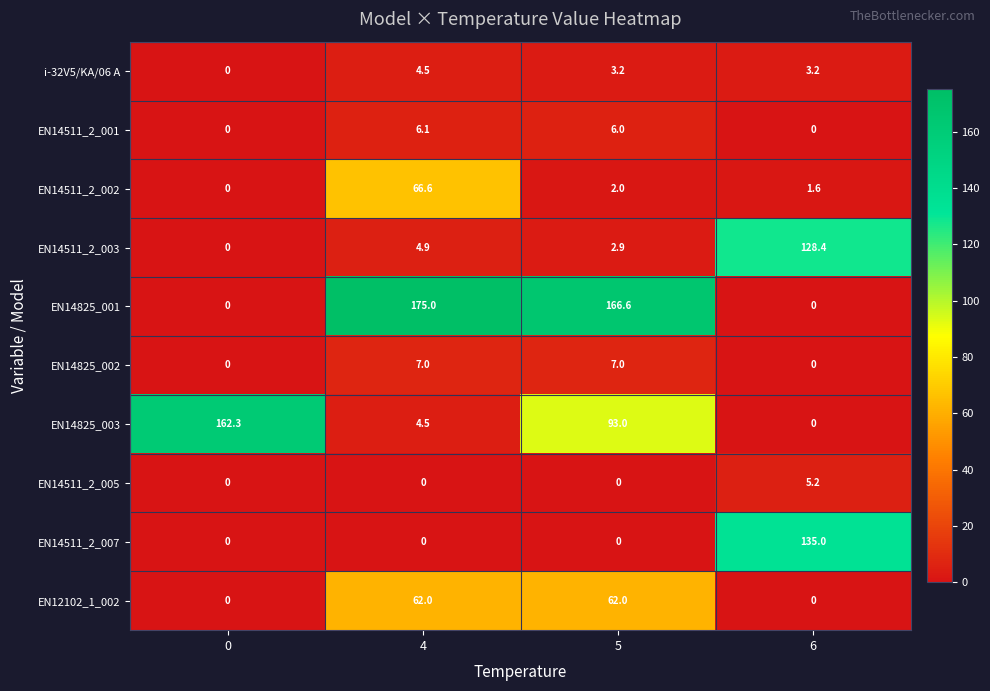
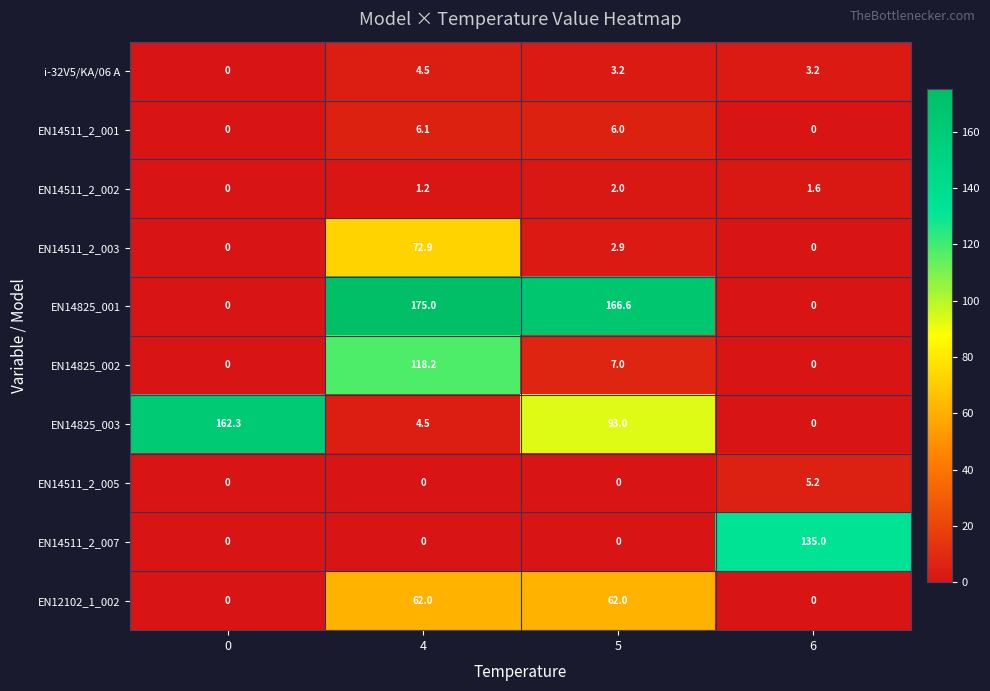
  {
    "i-32V5/KA/06 A": {
      "0": 0,
      "4": 4.5,
      "5": 3.2,
      "6": 3.2
    },
    "EN14511_2_001": {
      "0": 0,
      "4": 6.1,
      "5": 6.0,
      "6": 0
    },
    "EN14511_2_002": {
      "0": 0,
-     "4": 66.6,
+     "4": 1.2,
      "5": 2.0,
      "6": 1.6
    },
    "EN14511_2_003": {
      "0": 0,
-     "4": 4.9,
+     "4": 72.9,
      "5": 2.9,
-     "6": 128.4
+     "6": 0
    },
    "EN14825_001": {
      "0": 0,
      "4": 175.0,
      "5": 166.6,
      "6": 0
    },
    "EN14825_002": {
      "0": 0,
-     "4": 7.0,
+     "4": 118.2,
      "5": 7.0,
      "6": 0
    },
    "EN14825_003": {
      "0": 162.3,
      "4": 4.5,
      "5": 93.0,
      "6": 0
    },
    "EN14511_2_005": {
      "0": 0,
      "4": 0,
      "5": 0,
      "6": 5.2
    },
    "EN14511_2_007": {
      "0": 0,
      "4": 0,
      "5": 0,
      "6": 135.0
    },
    "EN12102_1_002": {
      "0": 0,
      "4": 62.0,
      "5": 62.0,
      "6": 0
    }
  }
